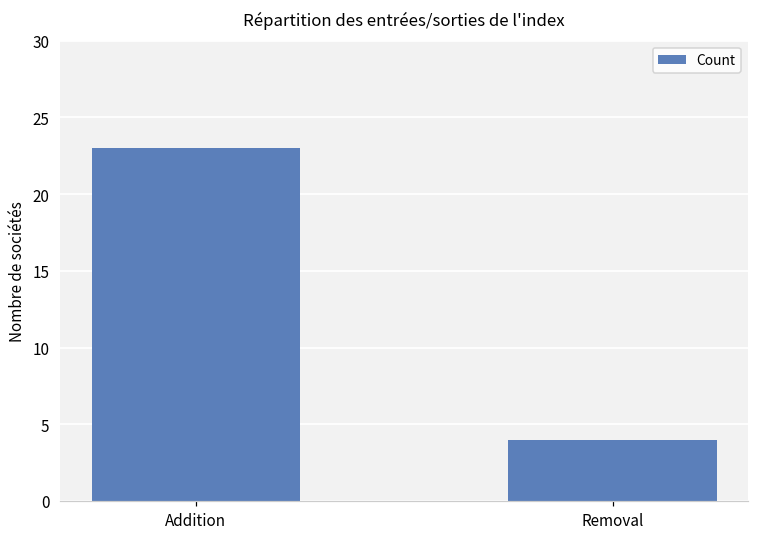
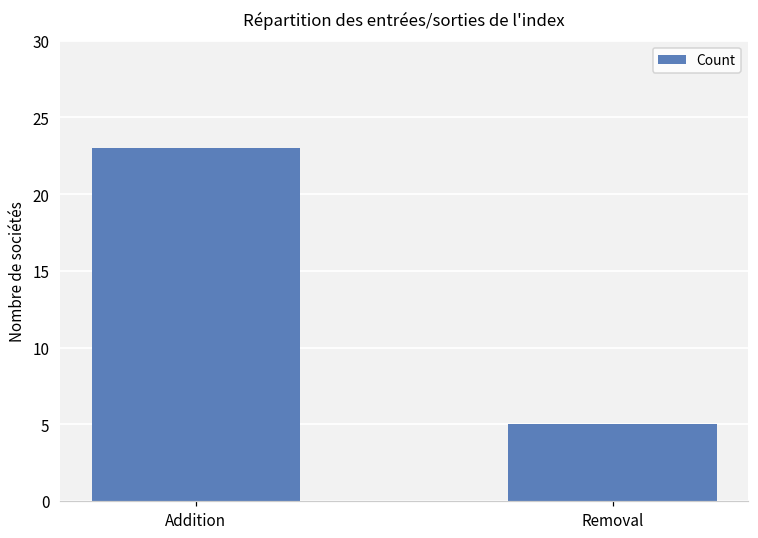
  {
    "Addition": 23,
-   "Removal": 4
+   "Removal": 5
  }
